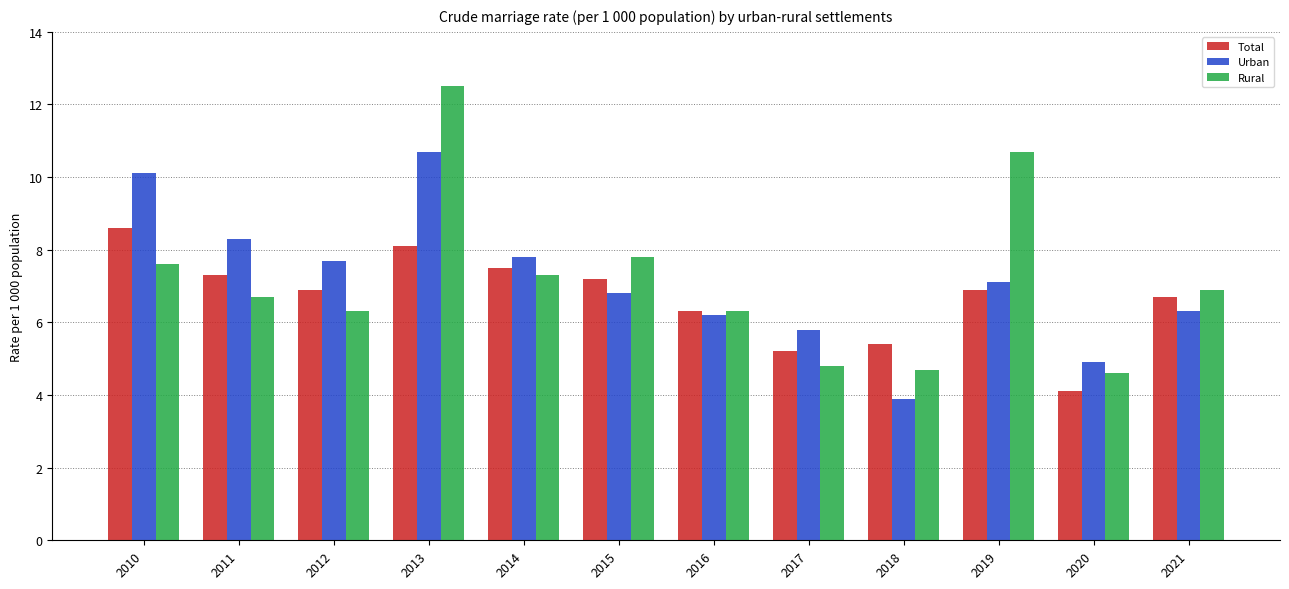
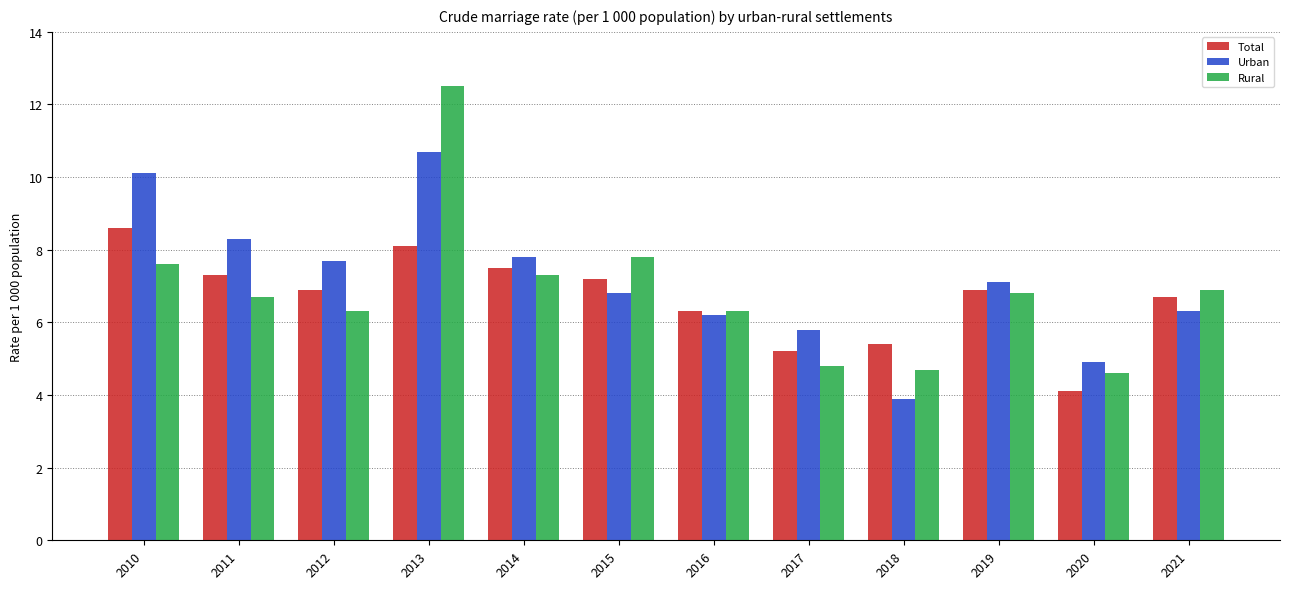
  {
    "Total": {
      "2010": 8.6,
      "2011": 7.3,
      "2012": 6.9,
      "2013": 8.1,
      "2014": 7.5,
      "2015": 7.2,
      "2016": 6.3,
      "2017": 5.2,
      "2018": 5.4,
      "2019": 6.9,
      "2020": 4.1,
      "2021": 6.7
    },
    "Urban": {
      "2010": 10.1,
      "2011": 8.3,
      "2012": 7.7,
      "2013": 10.7,
      "2014": 7.8,
      "2015": 6.8,
      "2016": 6.2,
      "2017": 5.8,
      "2018": 3.9,
      "2019": 7.1,
      "2020": 4.9,
      "2021": 6.3
    },
    "Rural": {
      "2010": 7.6,
      "2011": 6.7,
      "2012": 6.3,
      "2013": 12.5,
      "2014": 7.3,
      "2015": 7.8,
      "2016": 6.3,
      "2017": 4.8,
      "2018": 4.7,
-     "2019": 10.7,
+     "2019": 6.8,
      "2020": 4.6,
      "2021": 6.9
    }
  }
